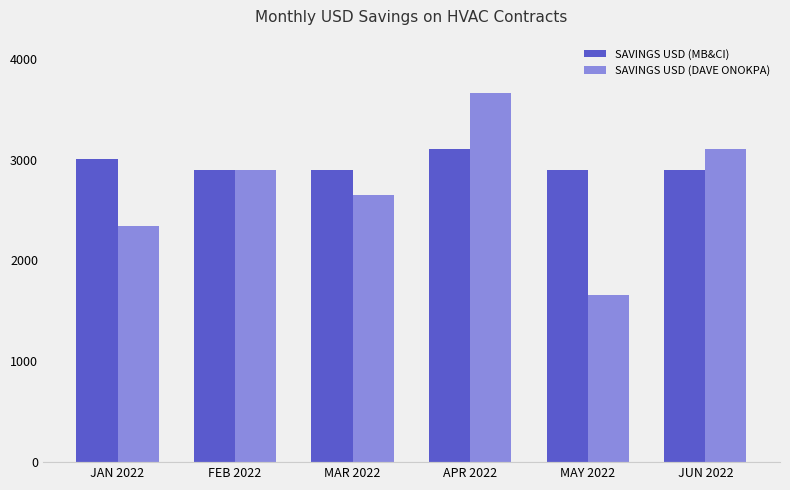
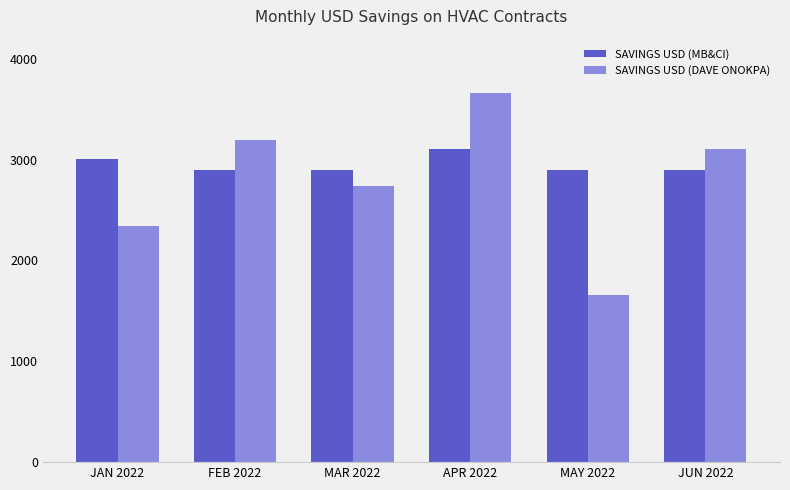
  {
    "SAVINGS USD (MB&CI)": {
      "JAN 2022": 3010,
      "FEB 2022": 2900,
      "MAR 2022": 2900,
      "APR 2022": 3110,
      "MAY 2022": 2900,
      "JUN 2022": 2900
    },
    "SAVINGS USD (DAVE ONOKPA)": {
      "JAN 2022": 2340,
-     "FEB 2022": 2900,
-     "MAR 2022": 2650,
+     "FEB 2022": 3200,
+     "MAR 2022": 2740,
      "APR 2022": 3660,
      "MAY 2022": 1660,
      "JUN 2022": 3100
    }
  }
